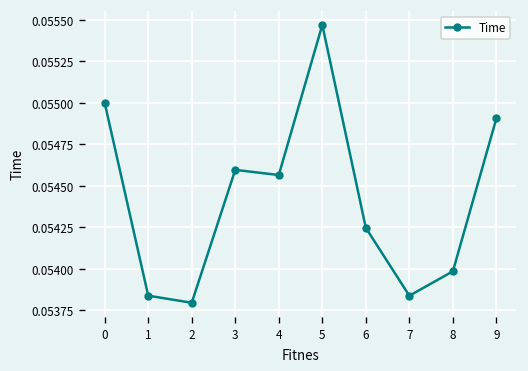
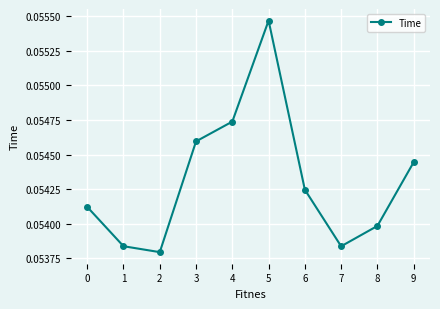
  {
-   "0": 0.05500,
+   "0": 0.05412,
    "1": 0.05384,
    "2": 0.05380,
    "3": 0.05460,
-   "4": 0.05456,
+   "4": 0.05474,
    "5": 0.05547,
    "6": 0.05425,
    "7": 0.05384,
    "8": 0.05398,
-   "9": 0.05491
+   "9": 0.05445
  }
